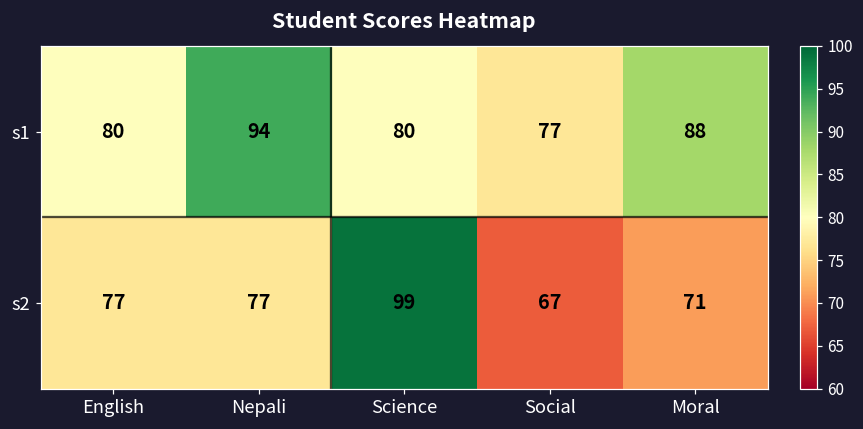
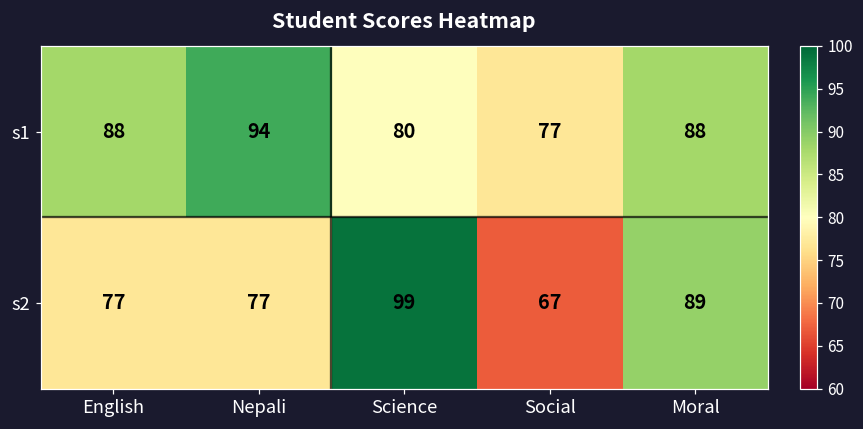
  {
    "s1": {
-     "English": 80,
+     "English": 88,
      "Nepali": 94,
      "Science": 80,
      "Social": 77,
      "Moral": 88
    },
    "s2": {
      "English": 77,
      "Nepali": 77,
      "Science": 99,
      "Social": 67,
-     "Moral": 71
+     "Moral": 89
    }
  }
